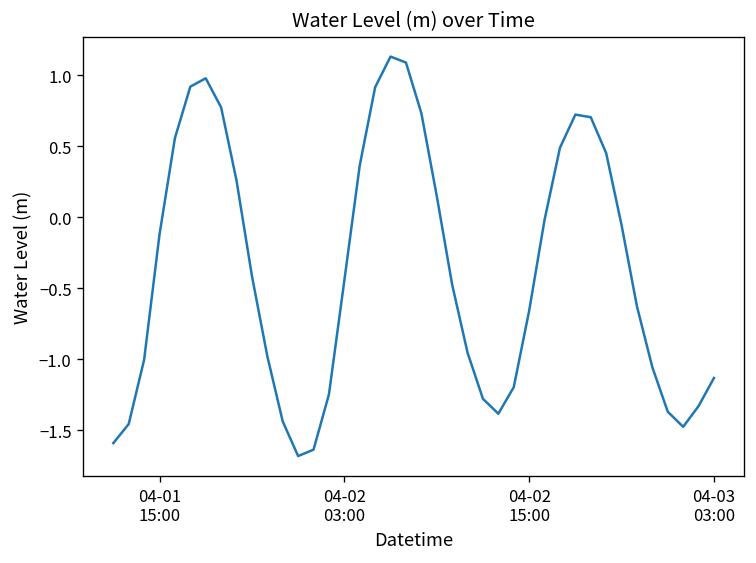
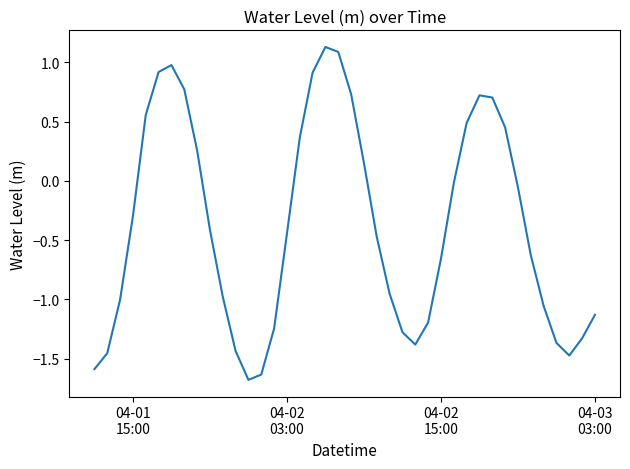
  {
-   "04-01 15:00": -0.12,
+   "04-01 15:00": -0.30,
    "04-02 03:00": -0.45,
    "04-02 15:00": -0.66,
    "04-03 03:00": -1.13
  }
